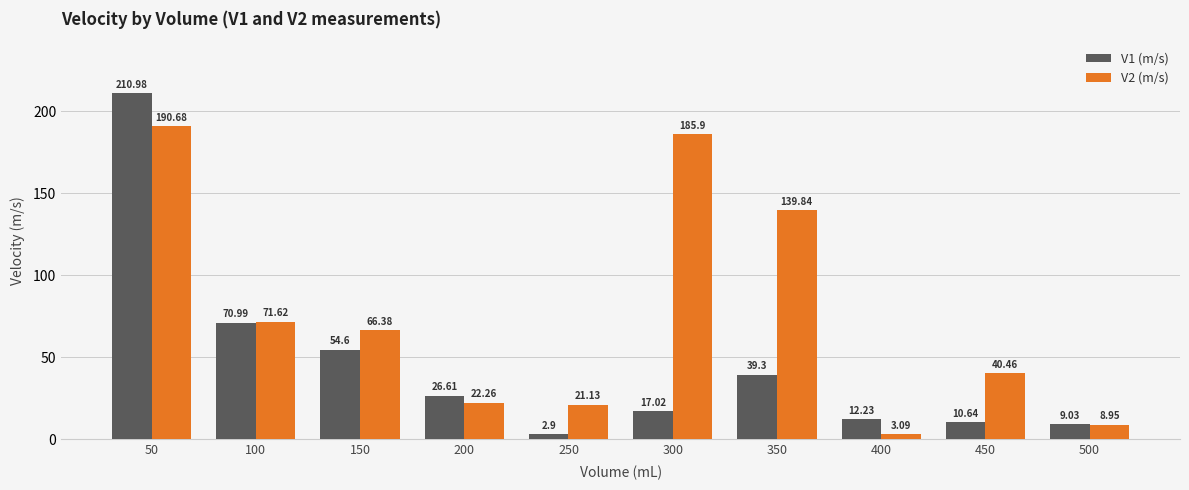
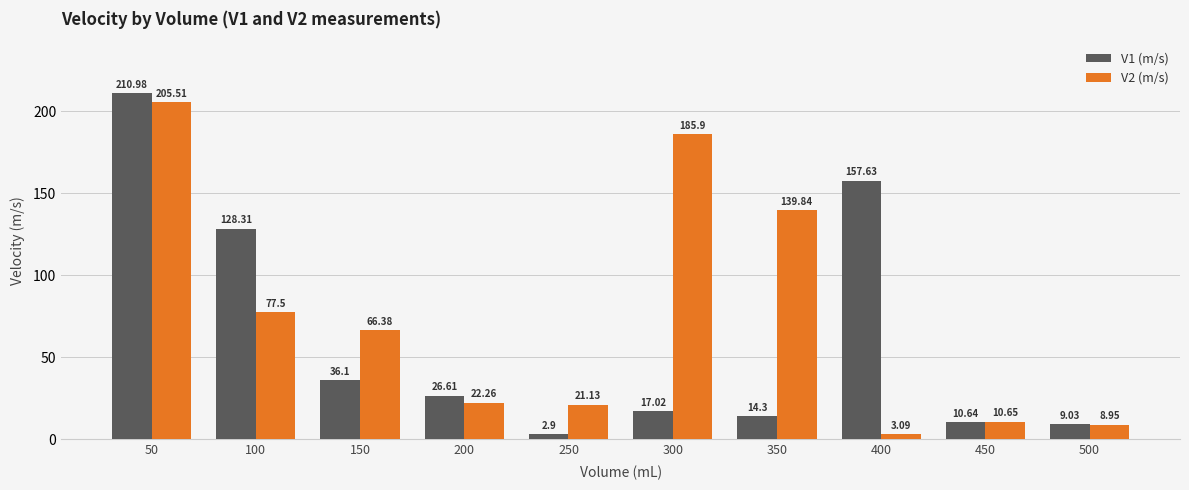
  {
    "V1 (m/s)": {
      "50": 210.98,
-     "100": 70.99,
-     "150": 54.6,
+     "100": 128.31,
+     "150": 36.1,
      "200": 26.61,
      "250": 2.9,
      "300": 17.02,
-     "350": 39.3,
-     "400": 12.23,
+     "350": 14.3,
+     "400": 157.63,
      "450": 10.64,
      "500": 9.03
    },
    "V2 (m/s)": {
-     "50": 190.68,
-     "100": 71.62,
+     "50": 205.51,
+     "100": 77.5,
      "150": 66.38,
      "200": 22.26,
      "250": 21.13,
      "300": 185.9,
      "350": 139.84,
      "400": 3.09,
-     "450": 40.46,
+     "450": 10.65,
      "500": 8.95
    }
  }
